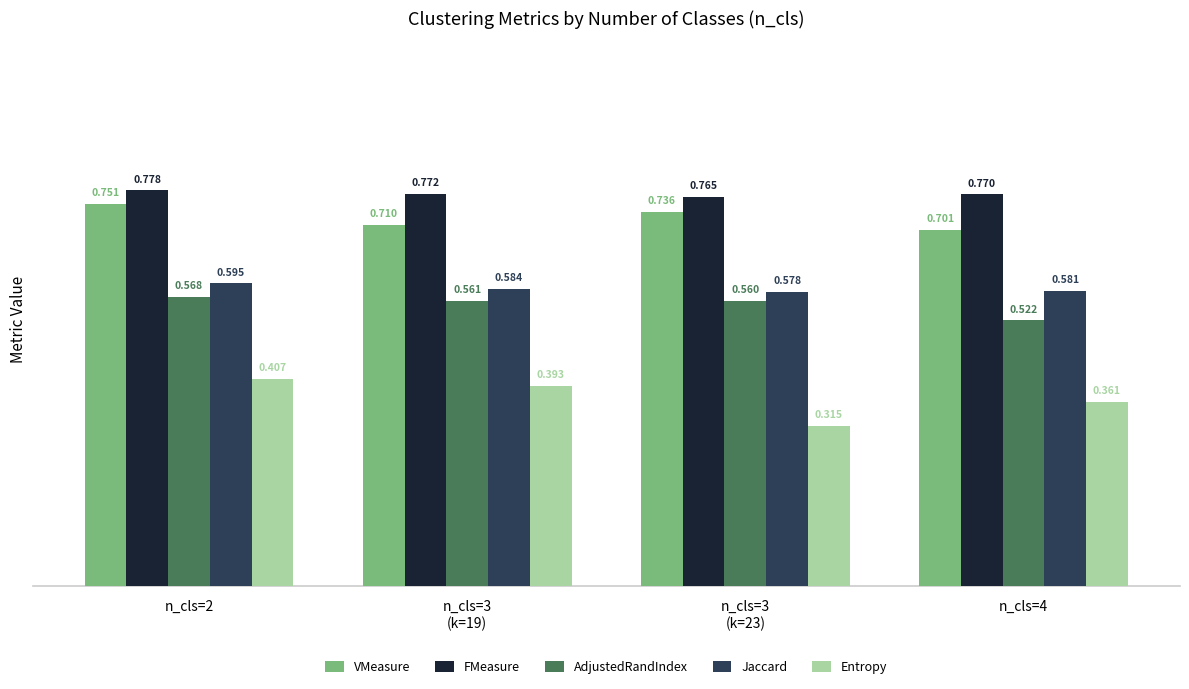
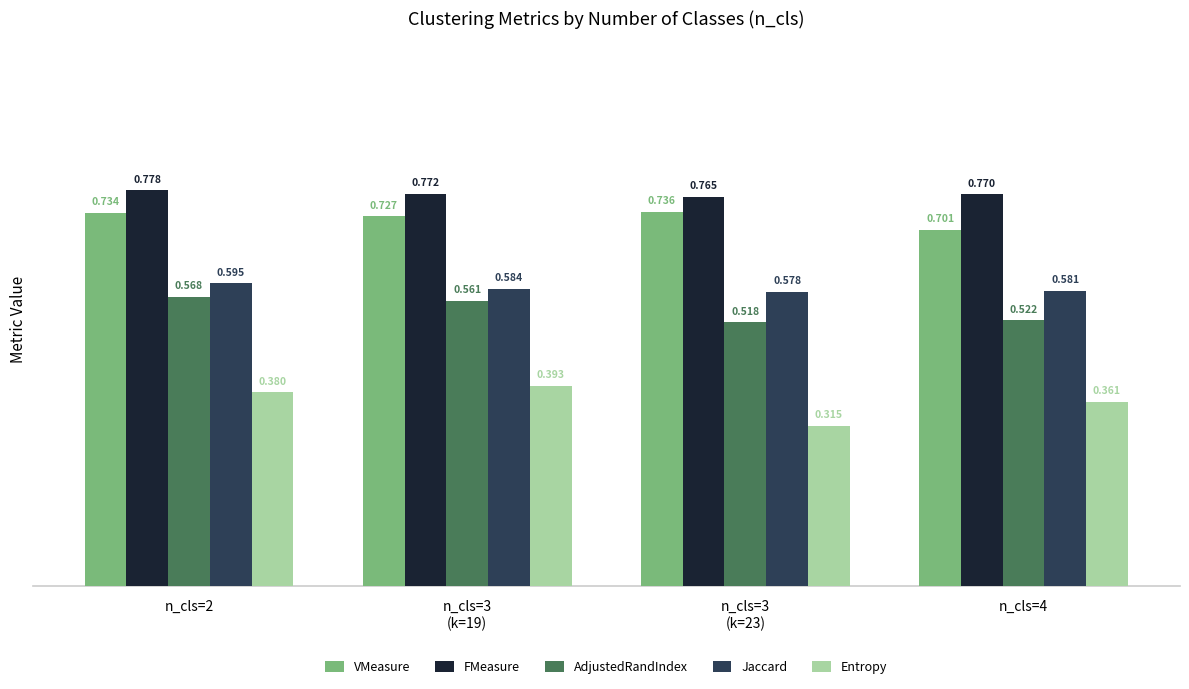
  {
    "VMeasure": {
-     "n_cls=2": 0.751,
-     "n_cls=3 (k=19)": 0.710,
+     "n_cls=2": 0.734,
+     "n_cls=3 (k=19)": 0.727,
      "n_cls=3 (k=23)": 0.736,
      "n_cls=4": 0.701
    },
    "AdjustedRandIndex": {
      "n_cls=2": 0.568,
      "n_cls=3 (k=19)": 0.561,
-     "n_cls=3 (k=23)": 0.560,
+     "n_cls=3 (k=23)": 0.518,
      "n_cls=4": 0.522
    },
    "Entropy": {
-     "n_cls=2": 0.407,
+     "n_cls=2": 0.380,
      "n_cls=3 (k=19)": 0.393,
      "n_cls=3 (k=23)": 0.315,
      "n_cls=4": 0.361
    }
  }
